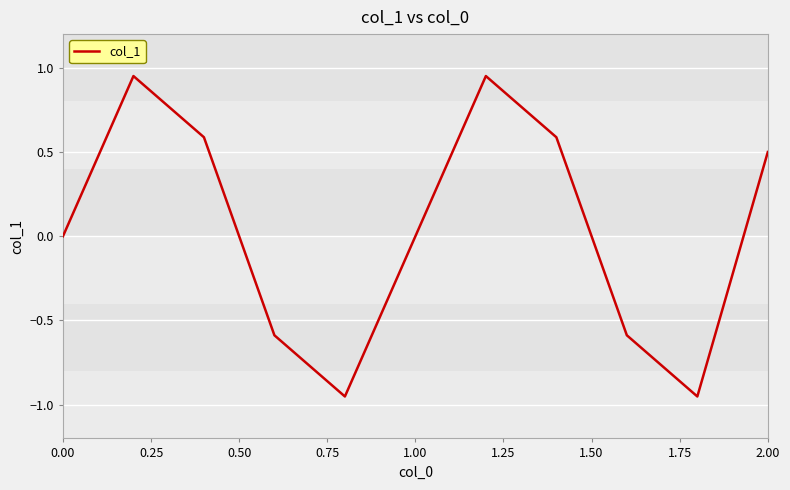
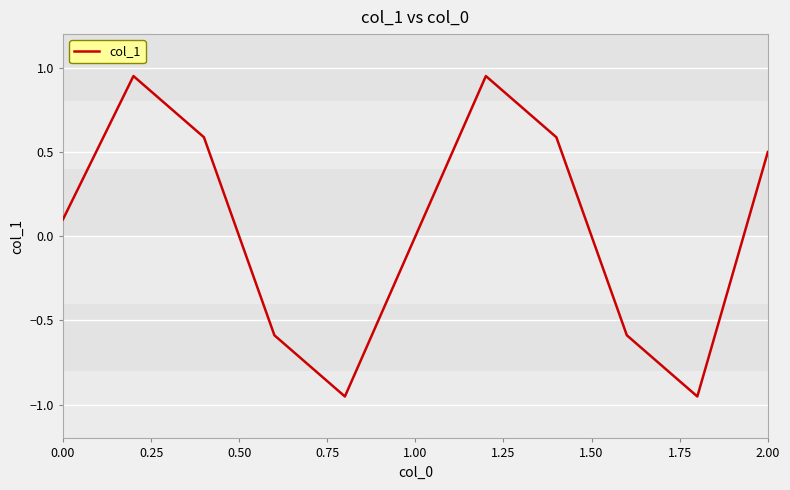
  {
-   "0.00": 0.0,
+   "0.00": 0.1,
    "1.00": 0.0,
    "2.00": 0.5
  }
